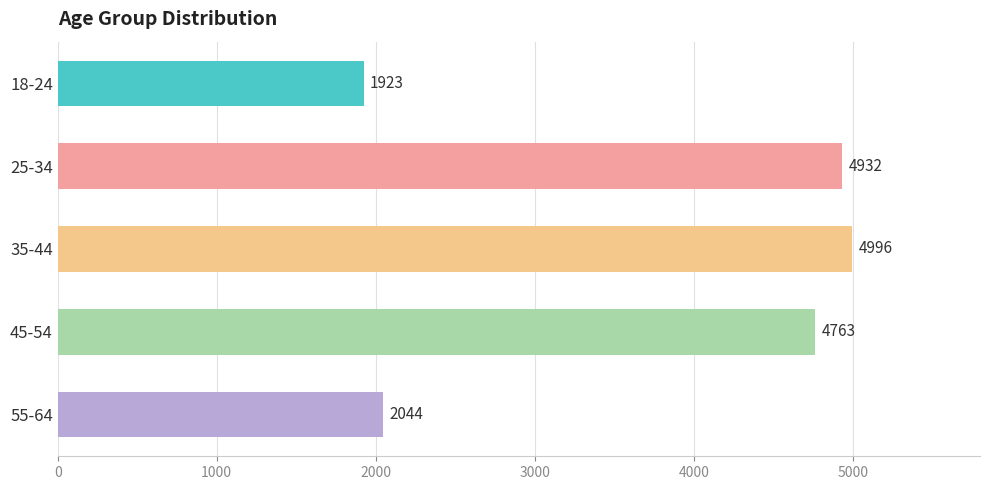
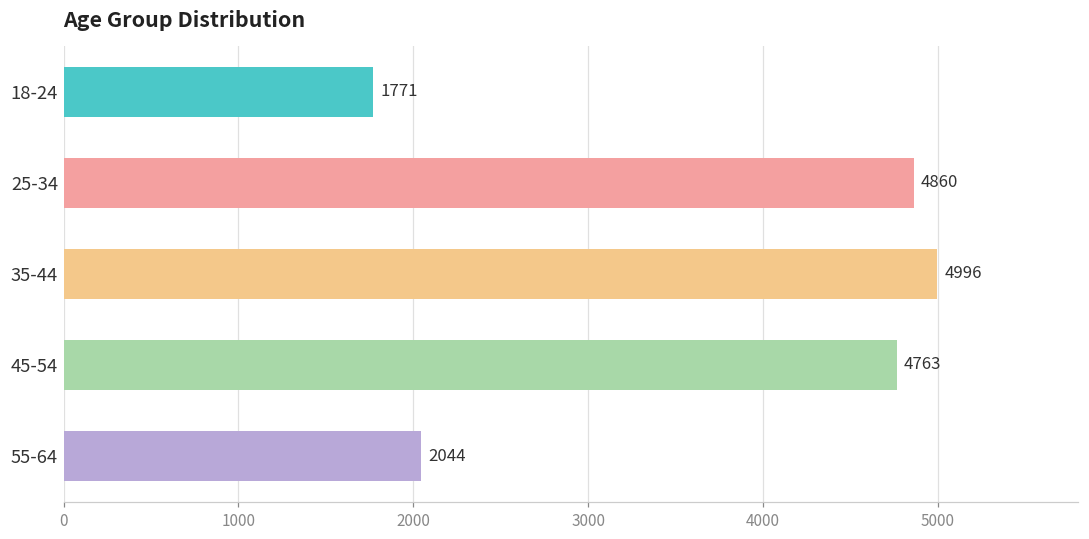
  {
-   "18-24": 1923,
-   "25-34": 4932,
+   "18-24": 1771,
+   "25-34": 4860,
    "35-44": 4996,
    "45-54": 4763,
    "55-64": 2044
  }
